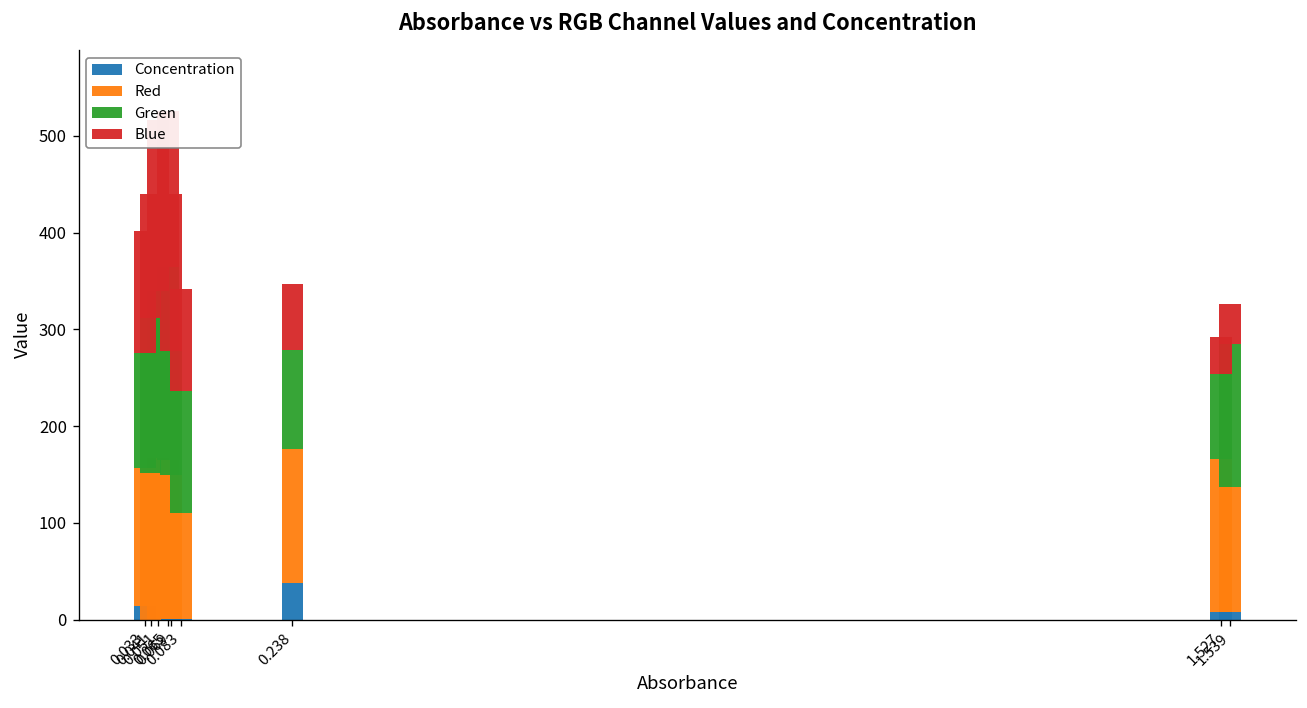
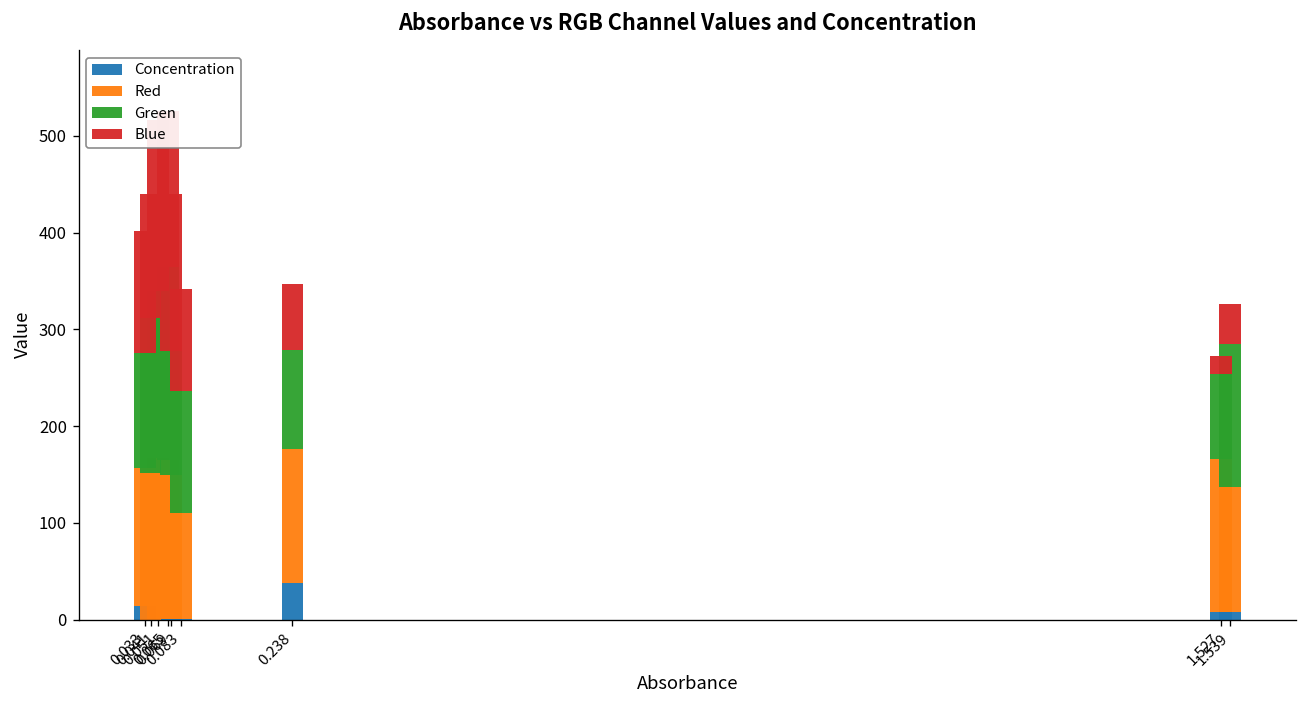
  {
    "Concentration": {
      "0.238": 40,
      "1.527": 10,
      "1.539": 10
    },
    "Red": {
      "0.041": 150,
      "0.069": 150,
      "0.083": 110,
      "0.238": 140,
      "1.527": 160,
      "1.539": 130
    },
    "Green": {
      "0.033": 120,
      "0.069": 130,
      "0.083": 130,
      "0.238": 100,
      "1.527": 90,
      "1.539": 150
    },
    "Blue": {
      "0.033": 130,
      "0.041": 130,
      "0.069": 160,
      "0.083": 110,
      "0.238": 70,
-     "1.527": 40,
+     "1.527": 20,
      "1.539": 40
    }
  }
